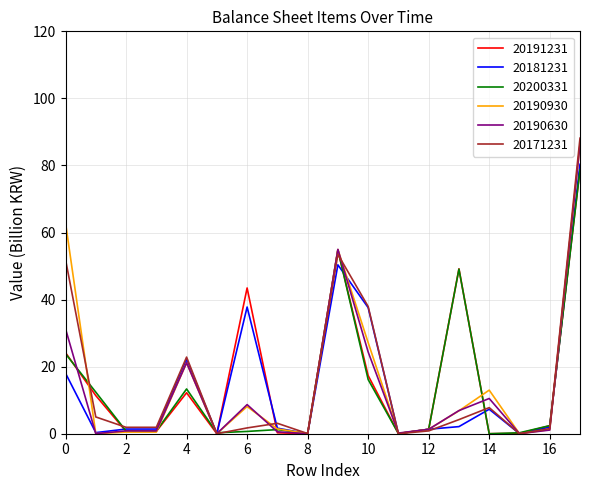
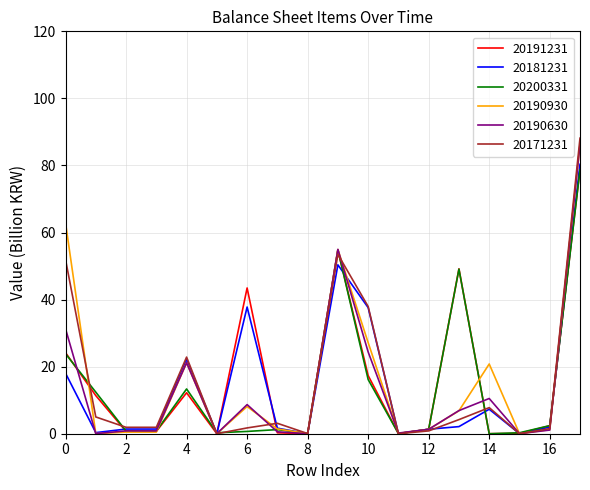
  {
    "20191231": {
      "4": 12,
      "6": 43,
      "10": 17
    },
    "20181231": {
      "0": 18,
      "6": 38
    },
    "20200331": {
      "4": 13,
      "6": 1,
      "10": 16
    },
    "20190930": {
      "0": 63,
      "10": 27,
-     "14": 13
+     "14": 21
    },
    "20190630": {
      "0": 31,
      "10": 24,
      "14": 11
    },
    "20171231": {
      "0": 52,
      "6": 2
    }
  }
